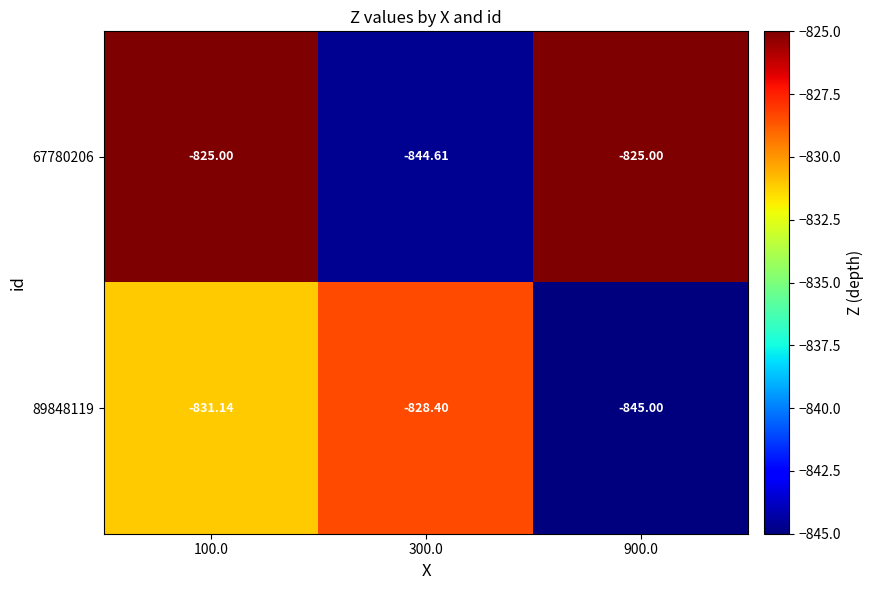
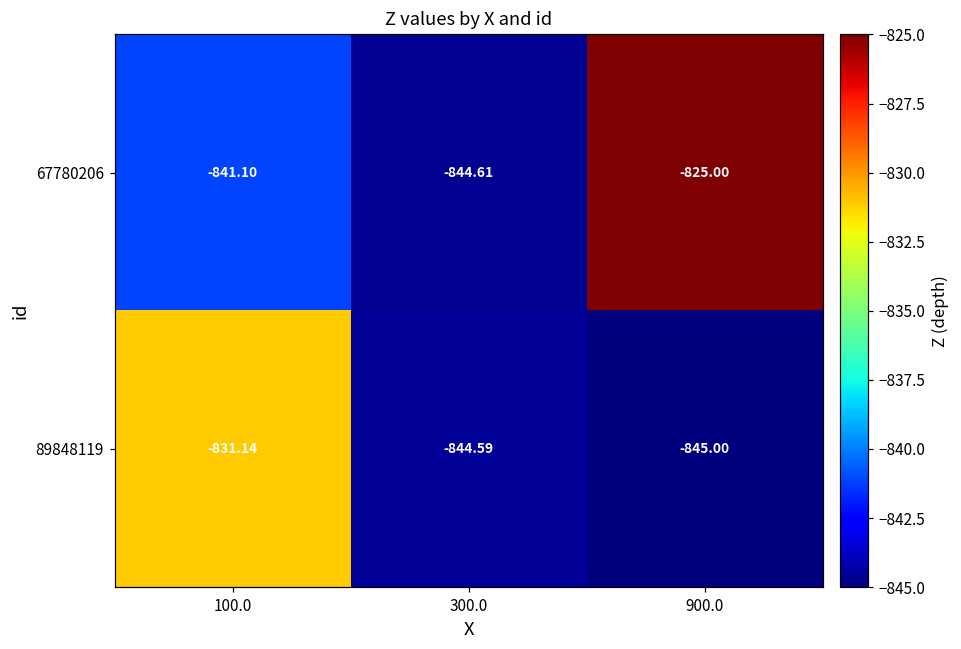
  {
    "67780206": {
-     "100.0": -825.00,
+     "100.0": -841.10,
      "300.0": -844.61,
      "900.0": -825.00
    },
    "89848119": {
      "100.0": -831.14,
-     "300.0": -828.40,
+     "300.0": -844.59,
      "900.0": -845.00
    }
  }
